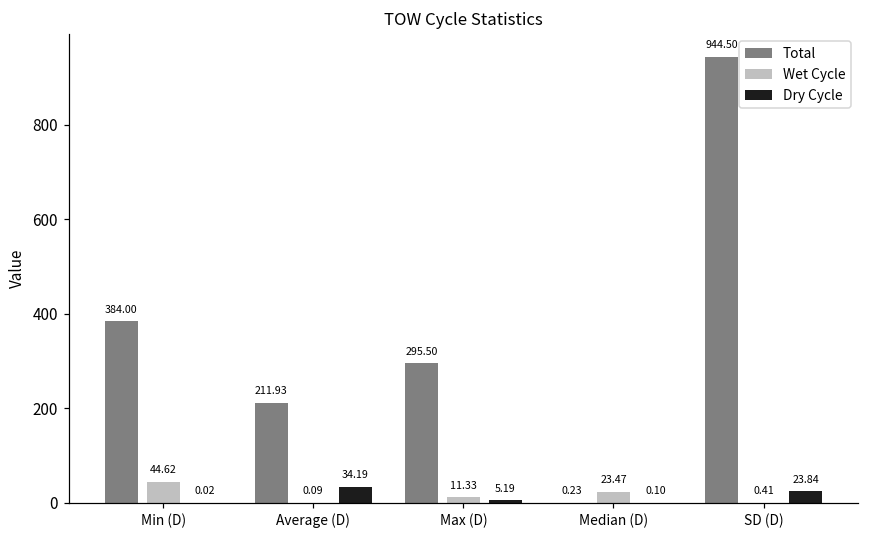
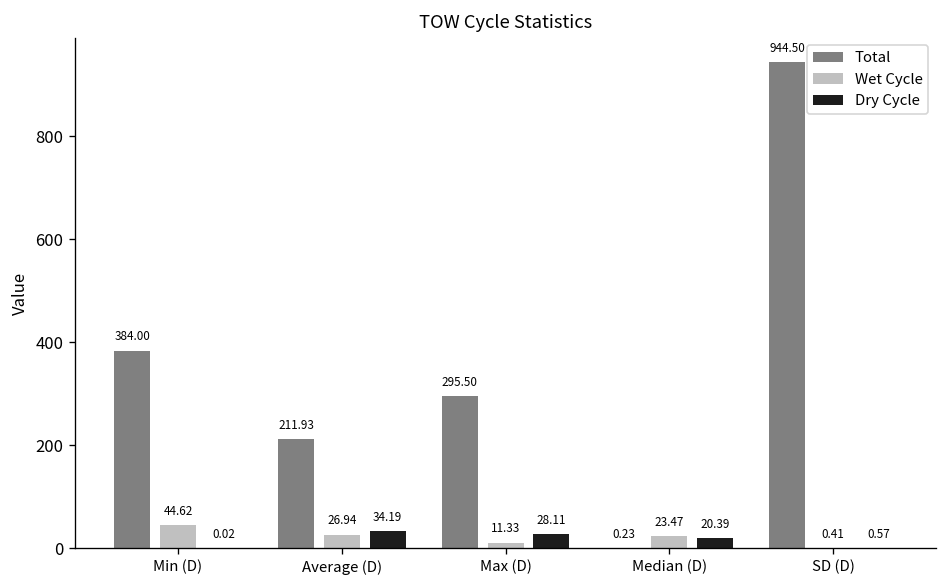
  {
    "Total": {
      "Min (D)": 384.00,
      "Average (D)": 211.93,
      "Max (D)": 295.50,
      "Median (D)": 0.23,
      "SD (D)": 944.50
    },
    "Wet Cycle": {
      "Min (D)": 44.62,
-     "Average (D)": 0.09,
+     "Average (D)": 26.94,
      "Max (D)": 11.33,
      "Median (D)": 23.47,
      "SD (D)": 0.41
    },
    "Dry Cycle": {
      "Min (D)": 0.02,
      "Average (D)": 34.19,
-     "Max (D)": 5.19,
-     "Median (D)": 0.10,
-     "SD (D)": 23.84
+     "Max (D)": 28.11,
+     "Median (D)": 20.39,
+     "SD (D)": 0.57
    }
  }
